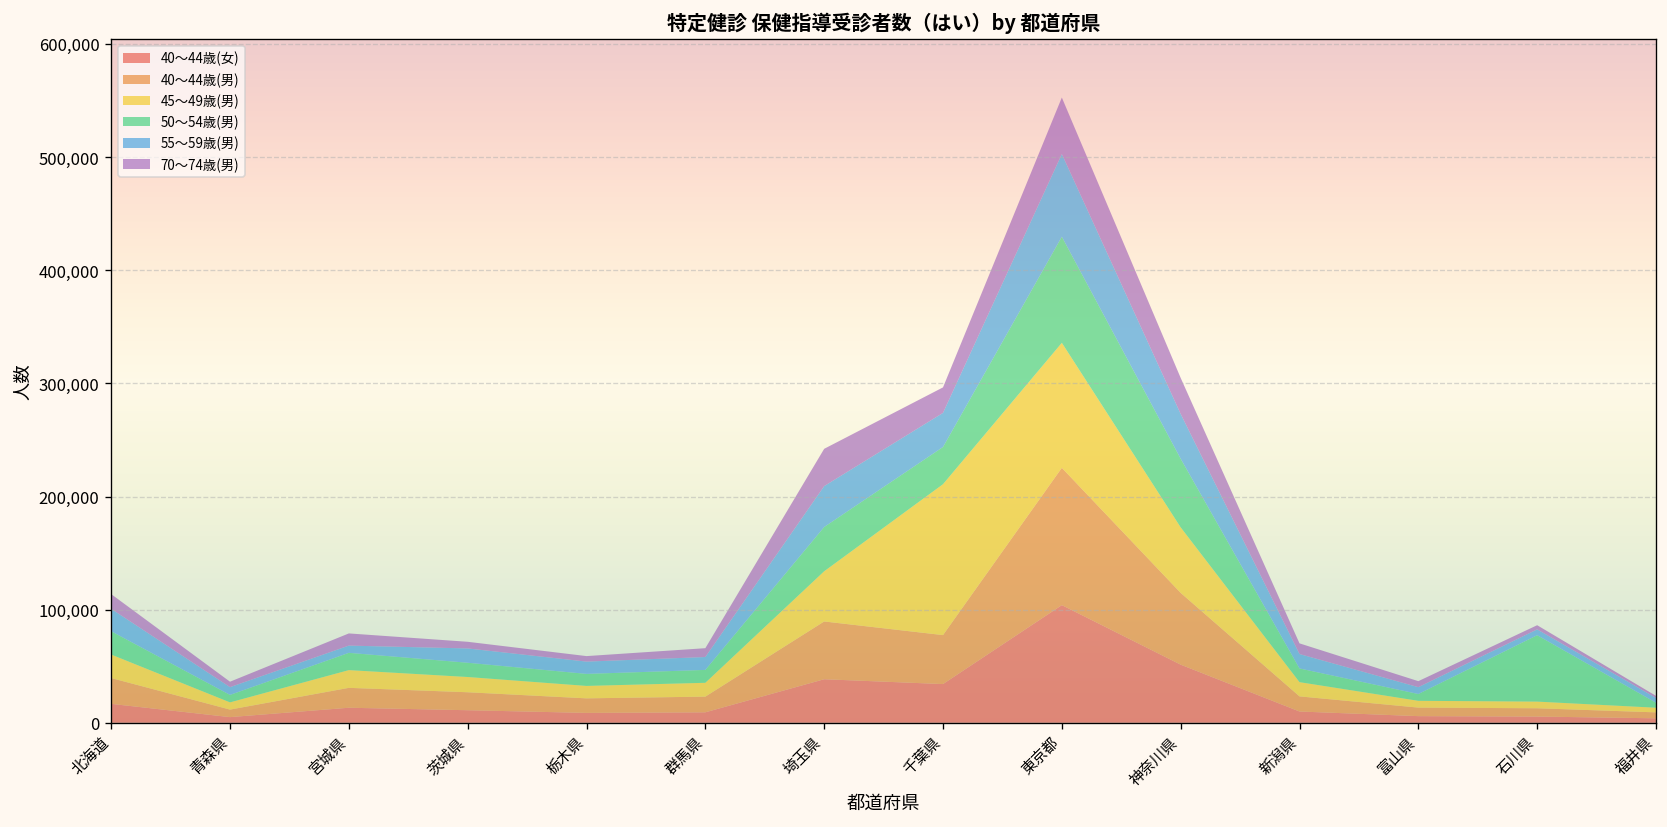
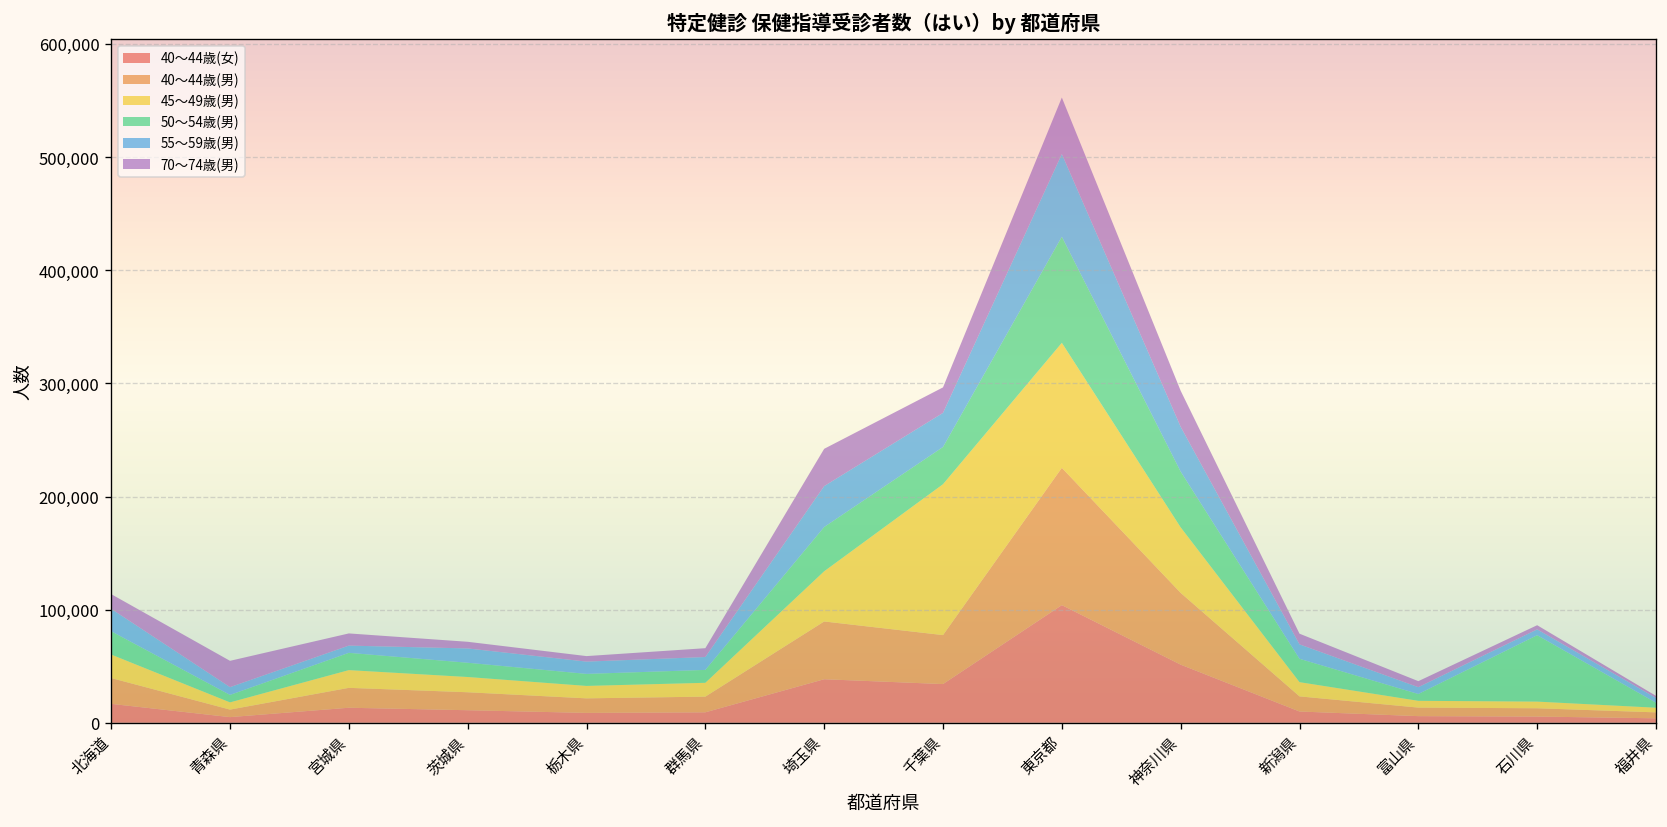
  {
    "45～49歳(男)": {
      "北海道": "20,000",
      "青森県": "10,000",
      "宮城県": "20,000",
      "茨城県": "10,000",
      "栃木県": "10,000",
      "群馬県": "10,000",
      "埼玉県": "40,000",
      "千葉県": "130,000",
      "東京都": "110,000",
      "神奈川県": "60,000",
      "新潟県": "10,000",
      "富山県": "10,000",
      "石川県": "10,000",
      "福井県": "0"
    },
    "50～54歳(男)": {
      "北海道": "20,000",
      "青森県": "10,000",
      "宮城県": "20,000",
      "茨城県": "10,000",
      "栃木県": "10,000",
      "群馬県": "10,000",
      "埼玉県": "40,000",
      "千葉県": "30,000",
      "東京都": "90,000",
-     "神奈川県": "60,000",
-     "新潟県": "10,000",
+     "神奈川県": "50,000",
+     "新潟県": "20,000",
      "富山県": "10,000",
      "石川県": "60,000",
      "福井県": "0"
    },
    "55～59歳(男)": {
      "北海道": "20,000",
      "青森県": "10,000",
      "宮城県": "10,000",
      "茨城県": "10,000",
      "栃木県": "10,000",
      "群馬県": "10,000",
      "埼玉県": "40,000",
      "千葉県": "30,000",
      "東京都": "70,000",
      "神奈川県": "40,000",
      "新潟県": "10,000",
      "富山県": "10,000",
      "石川県": "10,000"
    },
    "70～74歳(男)": {
      "北海道": "10,000",
-     "青森県": "0",
+     "青森県": "20,000",
      "宮城県": "10,000",
      "茨城県": "10,000",
      "栃木県": "0",
      "群馬県": "10,000",
      "埼玉県": "30,000",
      "千葉県": "20,000",
      "東京都": "50,000",
      "神奈川県": "30,000",
      "新潟県": "10,000",
      "富山県": "10,000",
      "石川県": "0"
    }
  }
